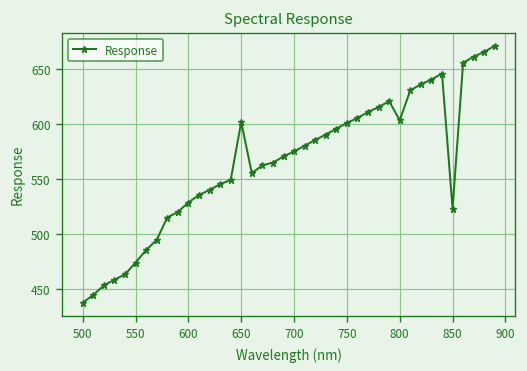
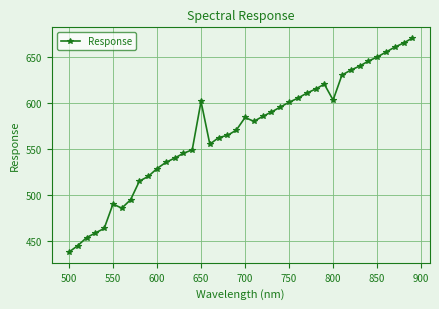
  {
    "500": 440,
-   "550": 470,
+   "550": 490,
    "600": 530,
    "650": 600,
-   "700": 575,
+   "700": 584,
    "750": 600,
    "800": 600,
-   "850": 520
+   "850": 650
  }
